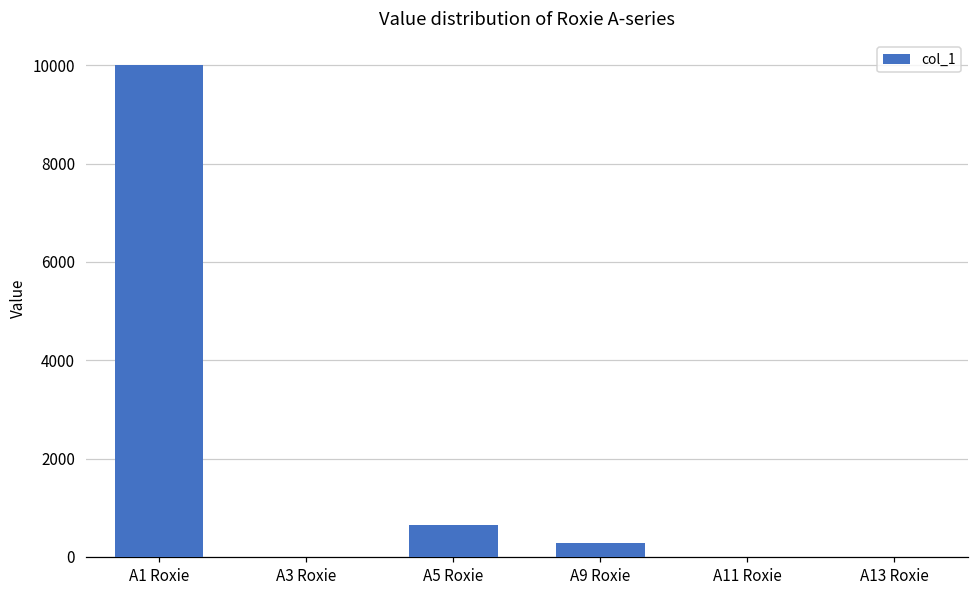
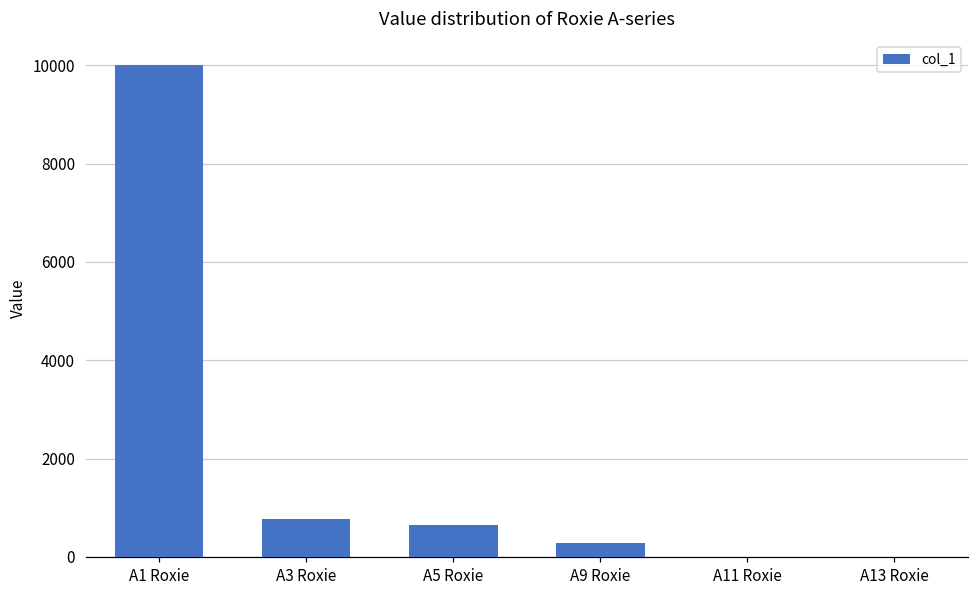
  {
    "A1 Roxie": 10000,
-   "A3 Roxie": 0,
+   "A3 Roxie": 800,
    "A5 Roxie": 700,
    "A9 Roxie": 300
  }
